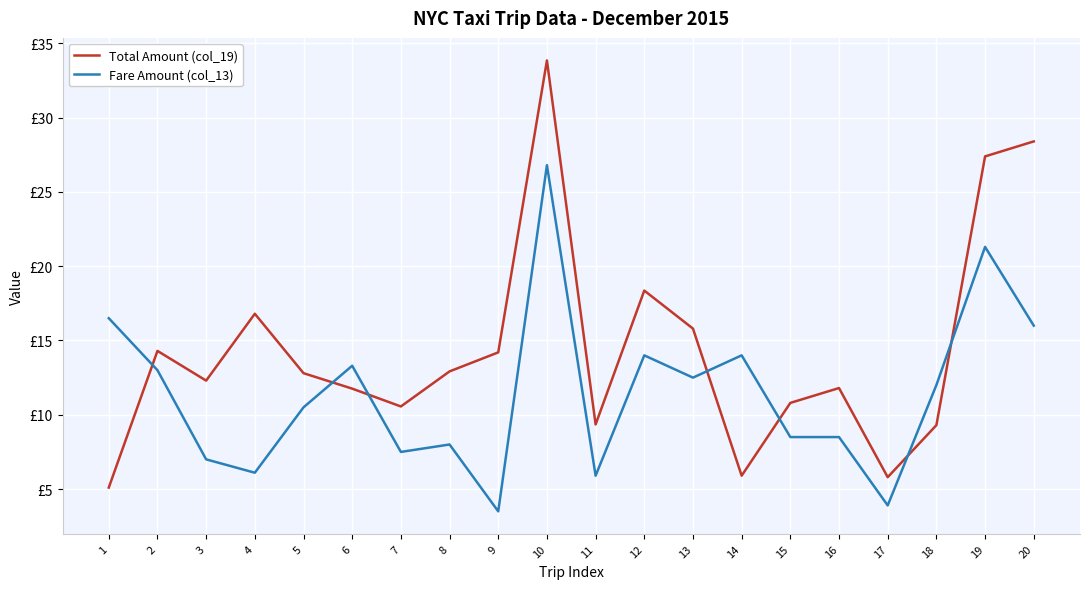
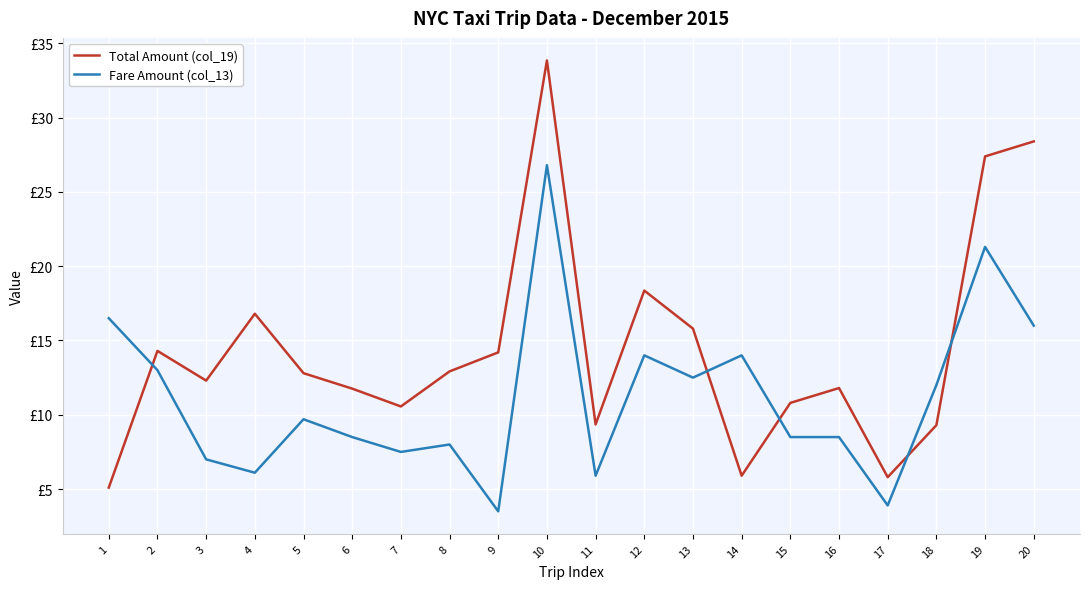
  {
    "Total Amount (col_19)": {
      "1": "£5.1",
      "2": "£14.3",
      "3": "£12.3",
      "4": "£16.8",
      "5": "£12.8",
      "6": "£11.8",
      "7": "£10.6",
      "8": "£12.9",
      "9": "£14.2",
      "10": "£33.9",
      "11": "£9.4",
      "12": "£18.4",
      "13": "£15.8",
      "14": "£5.9",
      "15": "£10.8",
      "16": "£11.8",
      "17": "£5.8",
      "18": "£9.3",
      "19": "£27.4",
      "20": "£28.4"
    },
    "Fare Amount (col_13)": {
      "1": "£16.5",
      "2": "£13.0",
      "3": "£7.0",
      "4": "£6.1",
-     "5": "£10.5",
-     "6": "£13.3",
+     "5": "£9.7",
+     "6": "£8.5",
      "7": "£7.5",
      "8": "£8.0",
      "9": "£3.5",
      "10": "£26.8",
      "11": "£5.9",
      "12": "£14.0",
      "13": "£12.5",
      "14": "£14.0",
      "15": "£8.5",
      "16": "£8.5",
      "17": "£3.9",
      "18": "£12.0",
      "19": "£21.3",
      "20": "£16.0"
    }
  }
